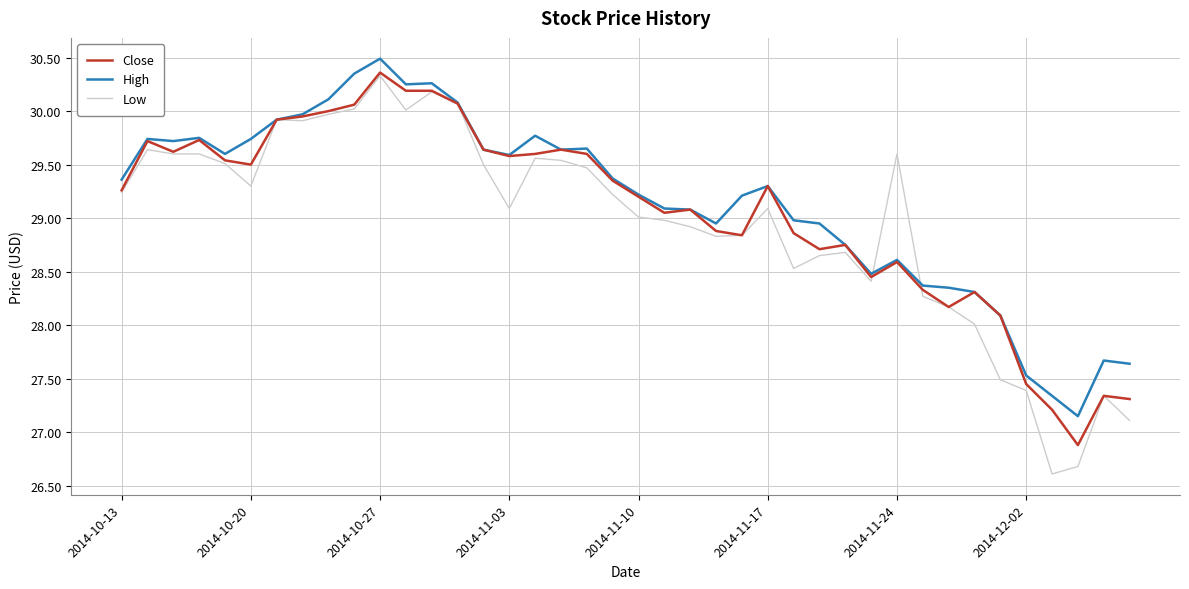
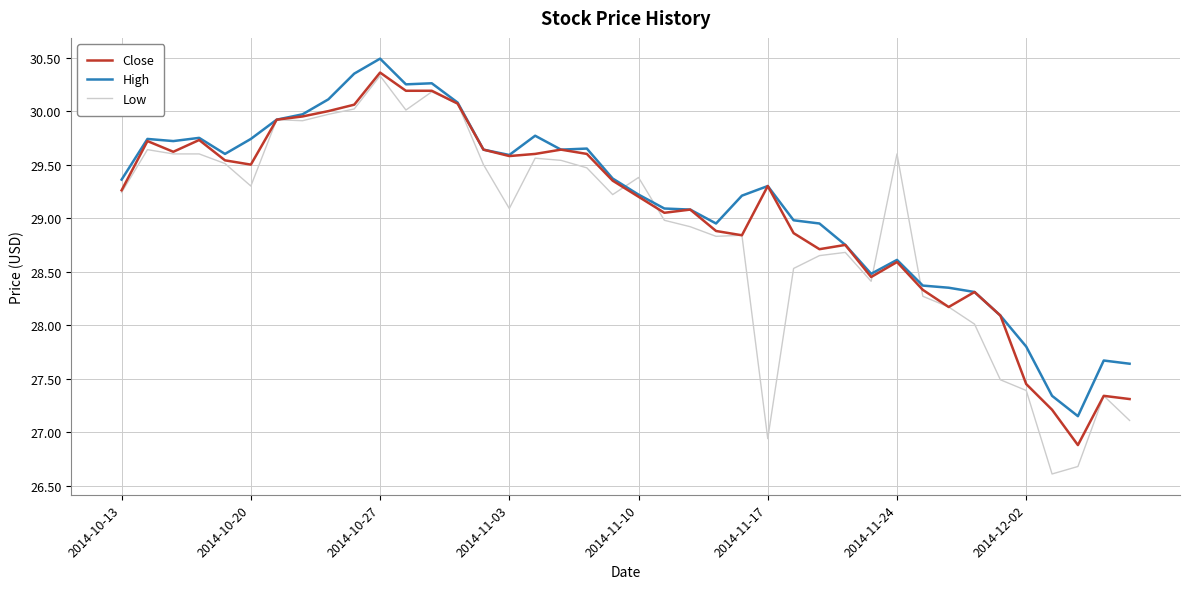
  {
    "Close": {
      "2014-10-20": 29.50,
      "2014-10-27": 30.36,
      "2014-12-02": 27.45
    },
    "High": {
      "2014-10-13": 29.36,
      "2014-10-20": 29.74,
      "2014-10-27": 30.49,
-     "2014-12-02": 27.53
+     "2014-12-02": 27.80
    },
    "Low": {
      "2014-10-20": 29.30,
      "2014-10-27": 30.33,
      "2014-11-03": 29.09,
-     "2014-11-10": 29.01,
-     "2014-11-17": 29.09,
+     "2014-11-10": 29.38,
+     "2014-11-17": 26.94,
      "2014-11-24": 29.60,
      "2014-12-02": 27.39
    }
  }
